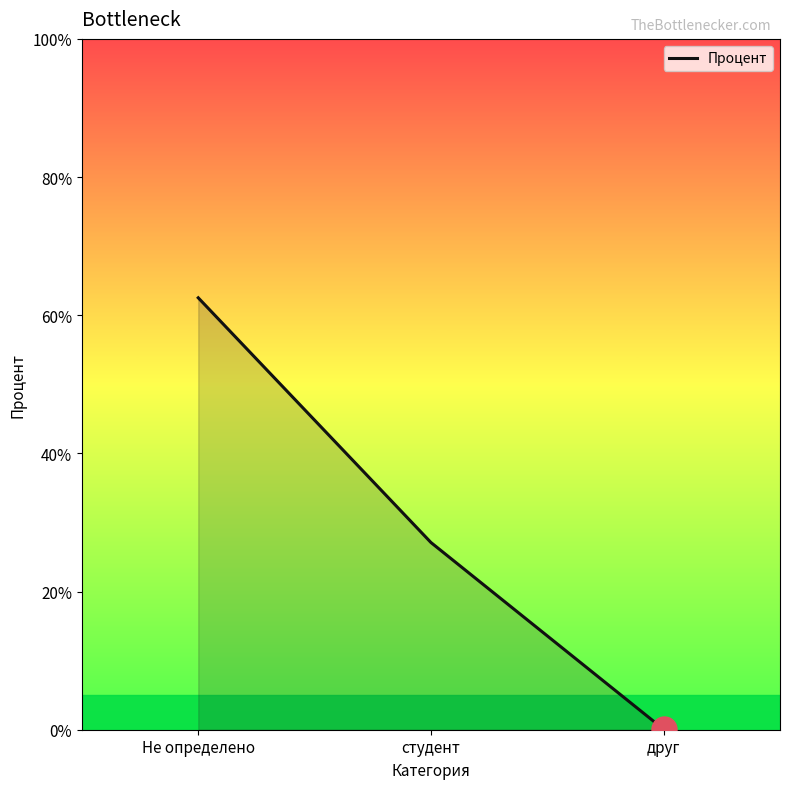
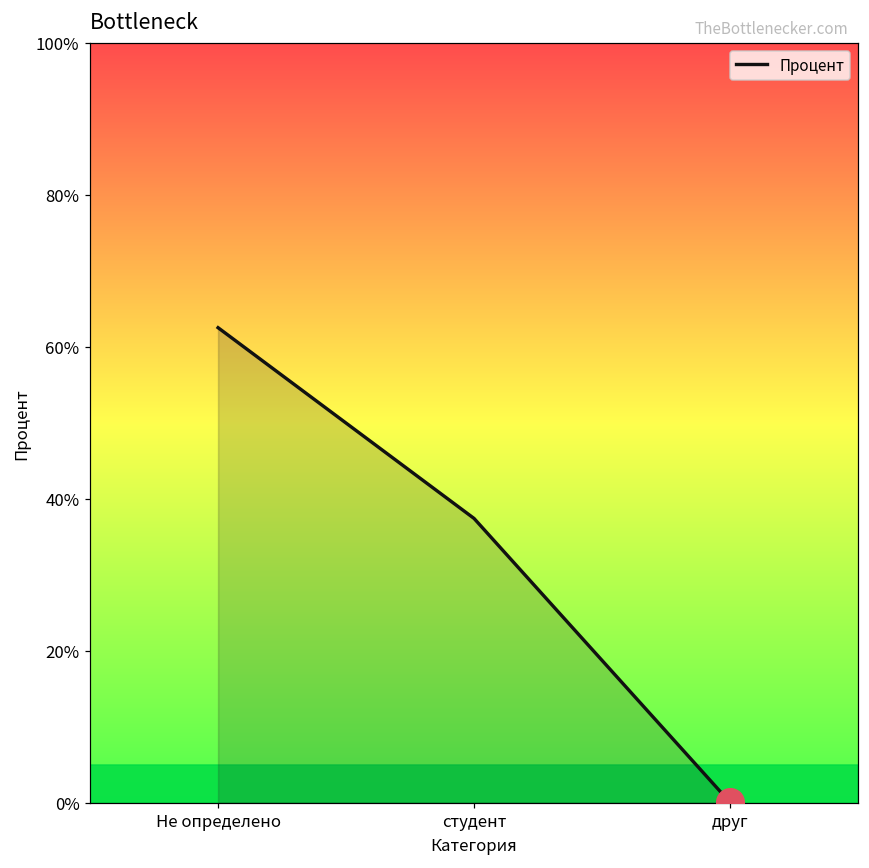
  {
    "Процент": {
      "Не определено": "63%",
-     "студент": "27%"
+     "студент": "37%"
    }
  }
